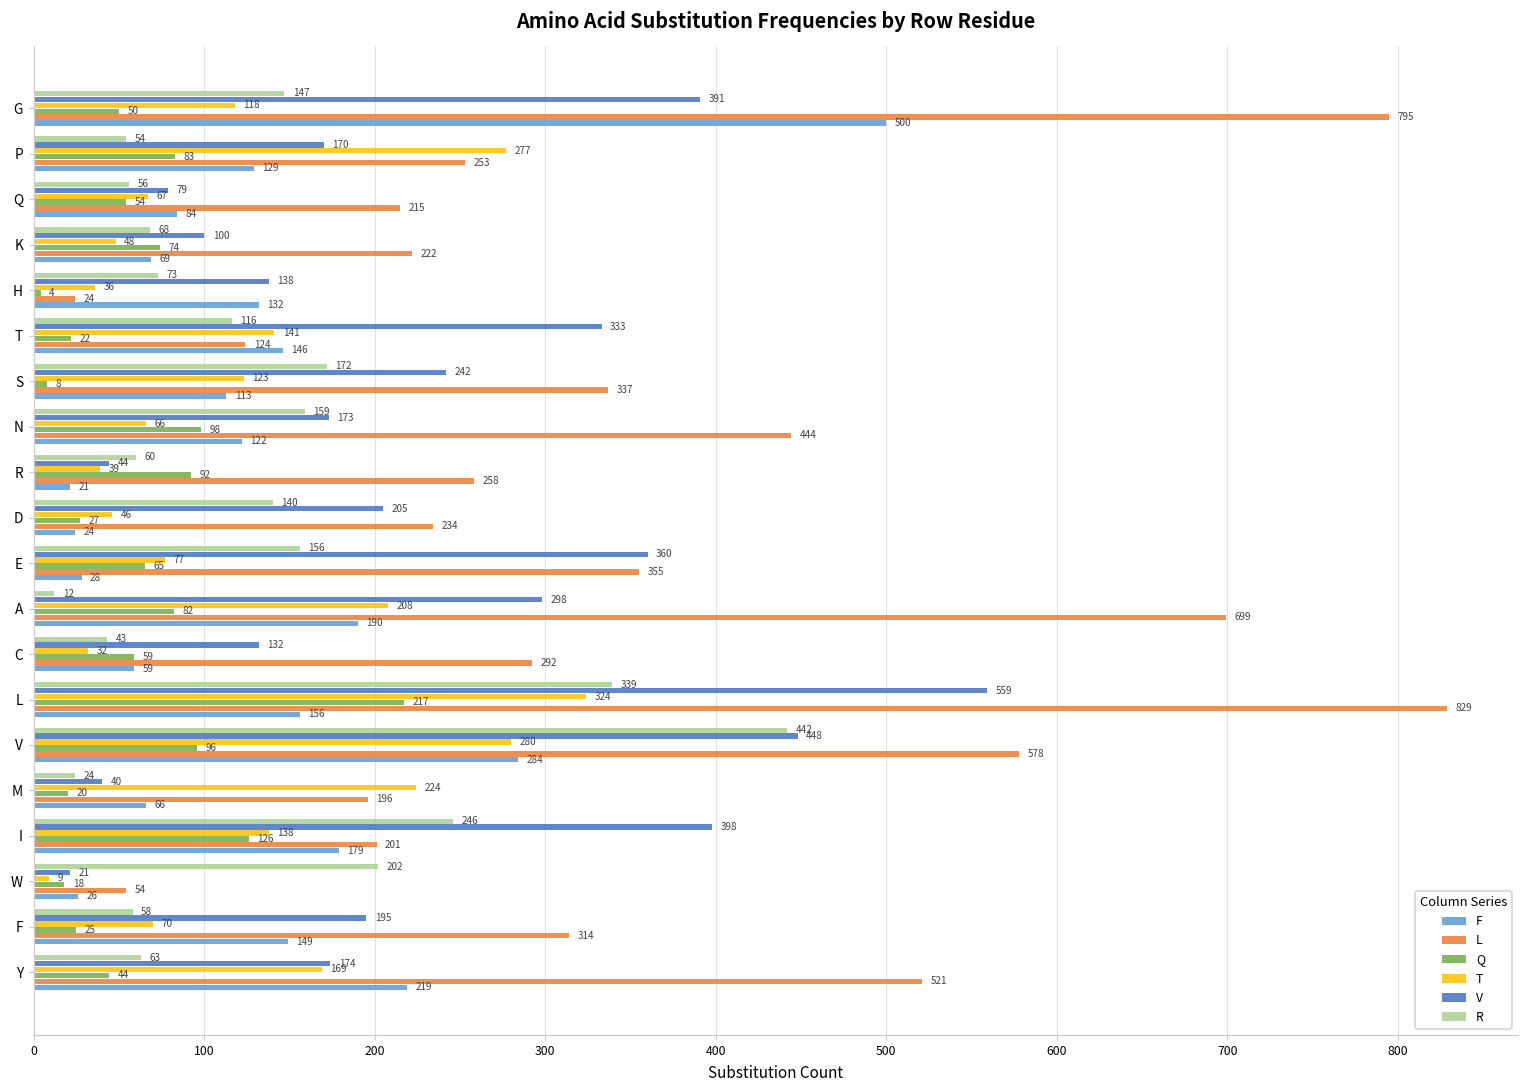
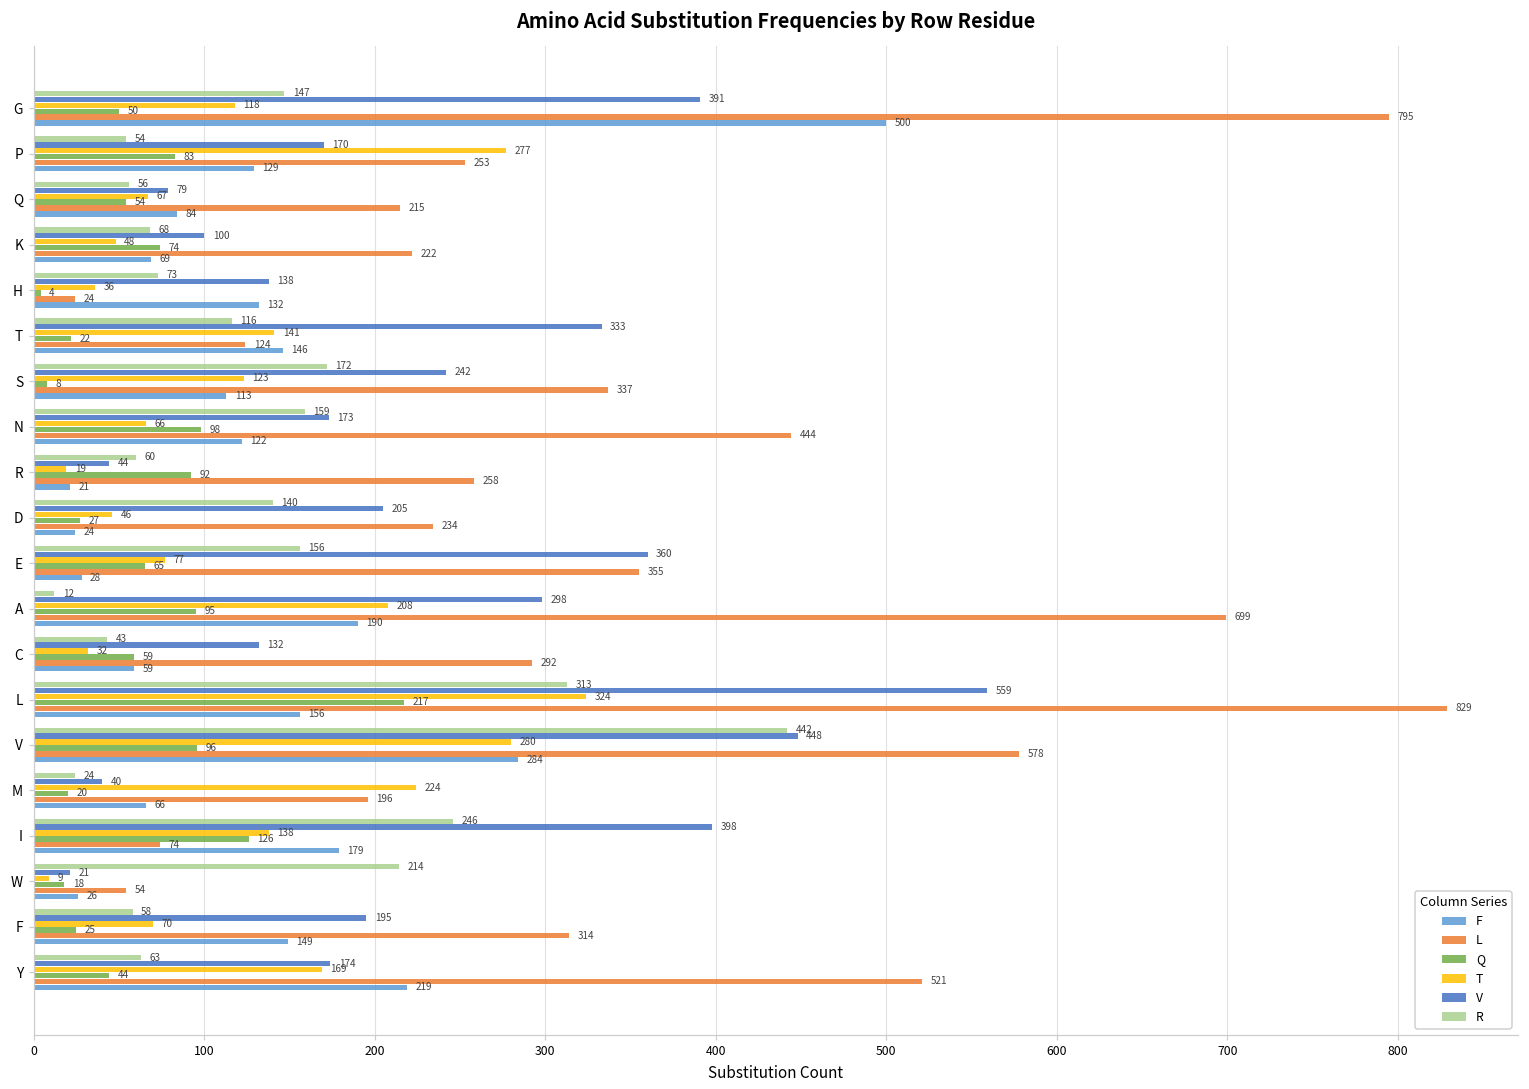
  {
    "L": {
      "G": 795,
      "P": 253,
      "Q": 215,
      "K": 222,
      "H": 24,
      "T": 124,
      "S": 337,
      "N": 444,
      "R": 258,
      "D": 234,
      "E": 355,
      "A": 699,
      "C": 292,
      "L": 829,
      "V": 578,
      "M": 196,
-     "I": 201,
+     "I": 74,
      "W": 54,
      "F": 314,
      "Y": 521
    },
    "Q": {
      "G": 50,
      "P": 83,
      "Q": 54,
      "K": 74,
      "H": 4,
      "T": 22,
      "S": 8,
      "N": 98,
      "R": 92,
      "D": 27,
      "E": 65,
-     "A": 82,
+     "A": 95,
      "C": 59,
      "L": 217,
      "V": 96,
      "M": 20,
      "I": 126,
      "W": 18,
      "F": 25,
      "Y": 44
    },
    "T": {
      "G": 118,
      "P": 277,
      "Q": 67,
      "K": 48,
      "H": 36,
      "T": 141,
      "S": 123,
      "N": 66,
-     "R": 39,
+     "R": 19,
      "D": 46,
      "E": 77,
      "A": 208,
      "C": 32,
      "L": 324,
      "V": 280,
      "M": 224,
      "I": 138,
      "W": 9,
      "F": 70
    },
    "R": {
      "G": 147,
      "P": 54,
      "Q": 56,
      "K": 68,
      "H": 73,
      "T": 116,
      "S": 172,
      "N": 159,
      "R": 60,
      "D": 140,
      "E": 156,
      "A": 12,
      "C": 43,
-     "L": 339,
+     "L": 313,
      "M": 24,
      "I": 246,
-     "W": 202,
+     "W": 214,
      "F": 58,
      "Y": 63
    }
  }
